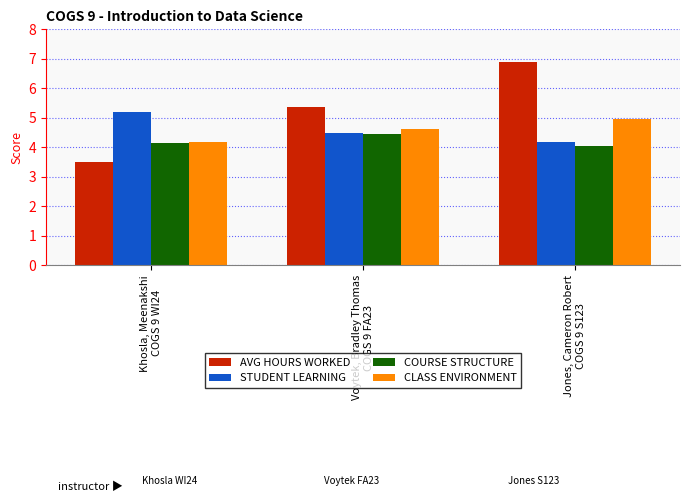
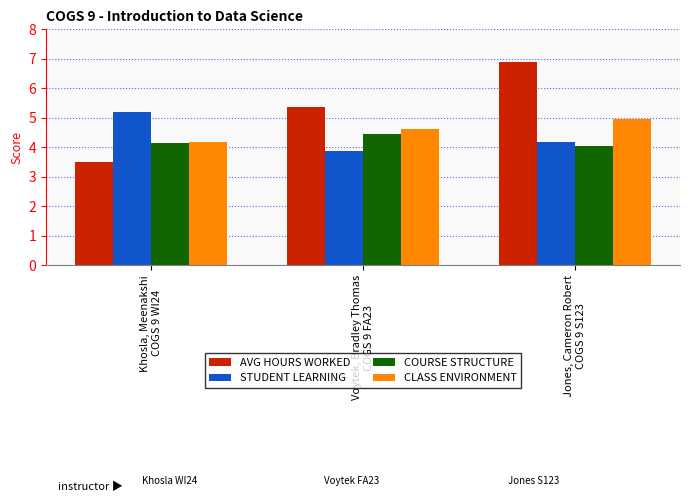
  {
    "AVG HOURS WORKED": {
      "Khosla, Meenakshi COGS 9 WI24": 3.5,
      "Voytek, Bradley Thomas COGS 9 FA23": 5.4,
      "Jones, Cameron Robert COGS 9 S123": 6.9
    },
    "STUDENT LEARNING": {
      "Khosla, Meenakshi COGS 9 WI24": 5.2,
-     "Voytek, Bradley Thomas COGS 9 FA23": 4.5,
+     "Voytek, Bradley Thomas COGS 9 FA23": 3.9,
      "Jones, Cameron Robert COGS 9 S123": 4.2
    },
    "COURSE STRUCTURE": {
      "Khosla, Meenakshi COGS 9 WI24": 4.1,
      "Voytek, Bradley Thomas COGS 9 FA23": 4.4,
      "Jones, Cameron Robert COGS 9 S123": 4.0
    },
    "CLASS ENVIRONMENT": {
      "Khosla, Meenakshi COGS 9 WI24": 4.2,
      "Voytek, Bradley Thomas COGS 9 FA23": 4.6,
      "Jones, Cameron Robert COGS 9 S123": 5.0
    }
  }
